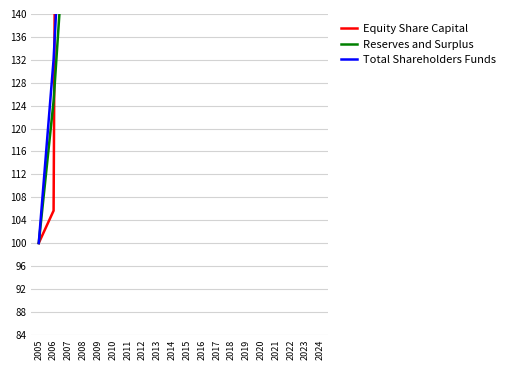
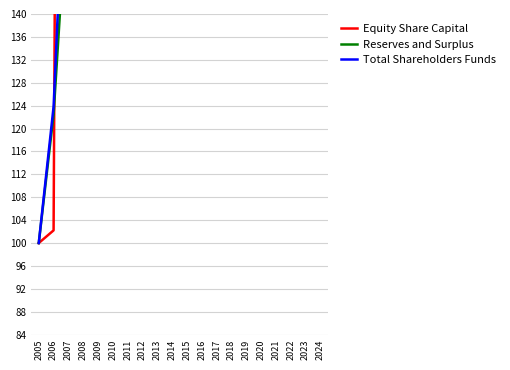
  {
    "Equity Share Capital": {
-     "2006": 106
+     "2006": 102
    },
    "Reserves and Surplus": {
-     "2006": 125
+     "2006": 122
    },
    "Total Shareholders Funds": {
-     "2006": 132
+     "2006": 124
    }
  }
